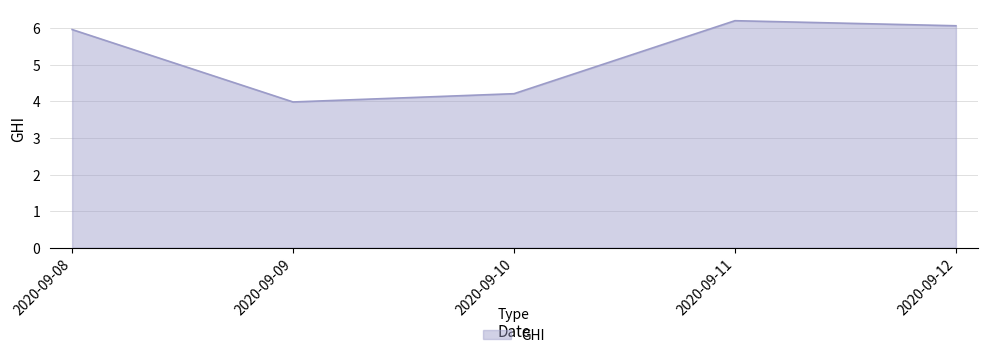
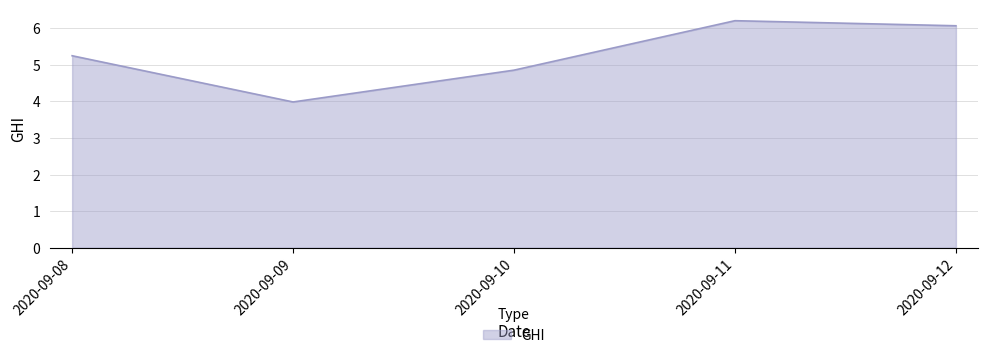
  {
-   "2020-09-08": 6.0,
+   "2020-09-08": 5.2,
    "2020-09-09": 4.0,
-   "2020-09-10": 4.2,
+   "2020-09-10": 4.9,
    "2020-09-11": 6.2,
    "2020-09-12": 6.1
  }
